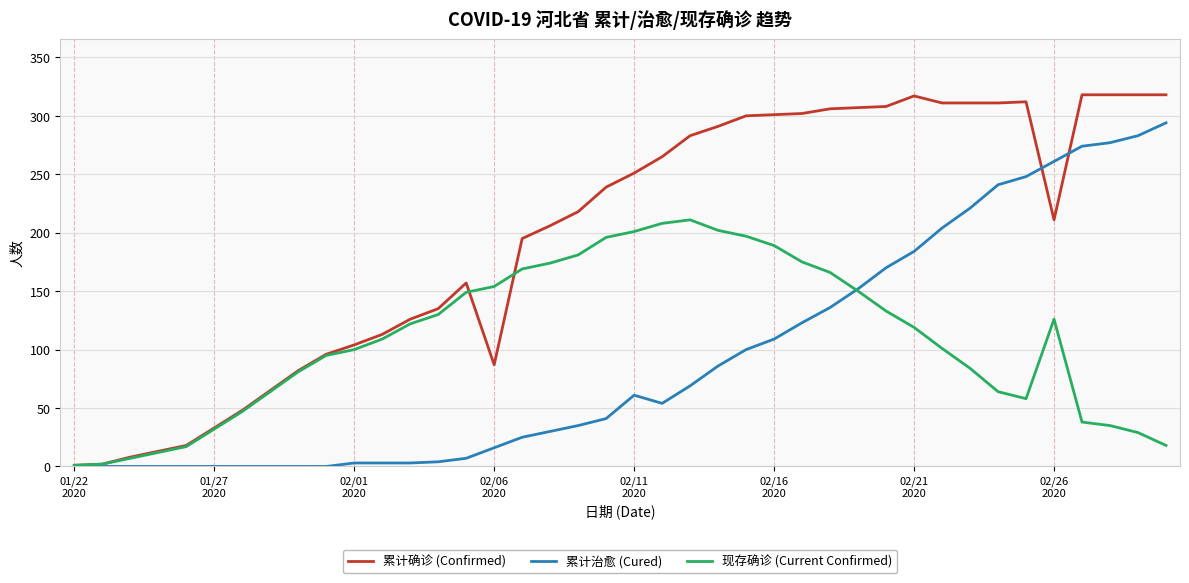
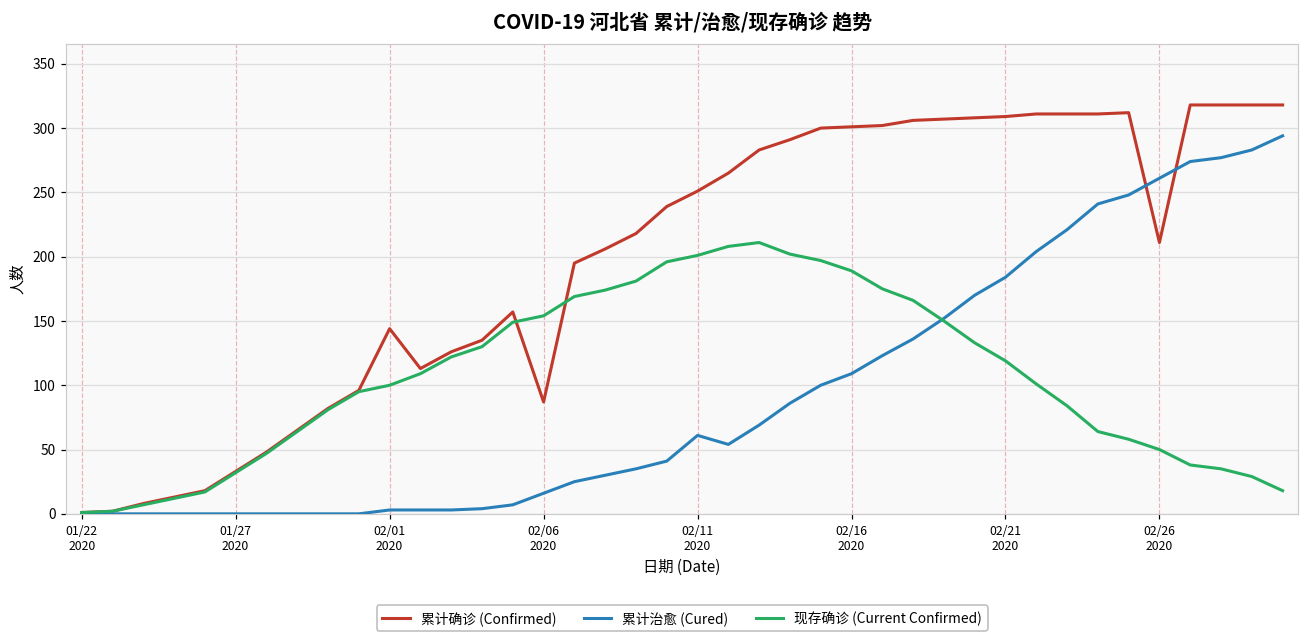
  {
    "累计确诊 (Confirmed)": {
-     "02/01 2020": 104,
+     "02/01 2020": 144,
      "02/06 2020": 87,
      "02/11 2020": 251,
      "02/16 2020": 301,
-     "02/21 2020": 317,
+     "02/21 2020": 309,
      "02/26 2020": 211
    },
    "累计治愈 (Cured)": {
      "01/27 2020": 0,
      "02/01 2020": 3,
      "02/06 2020": 16,
      "02/11 2020": 61,
      "02/16 2020": 109,
      "02/21 2020": 184,
      "02/26 2020": 261
    },
    "现存确诊 (Current Confirmed)": {
      "02/01 2020": 100,
      "02/06 2020": 154,
      "02/11 2020": 201,
      "02/16 2020": 189,
      "02/21 2020": 119,
-     "02/26 2020": 126
+     "02/26 2020": 50
    }
  }
